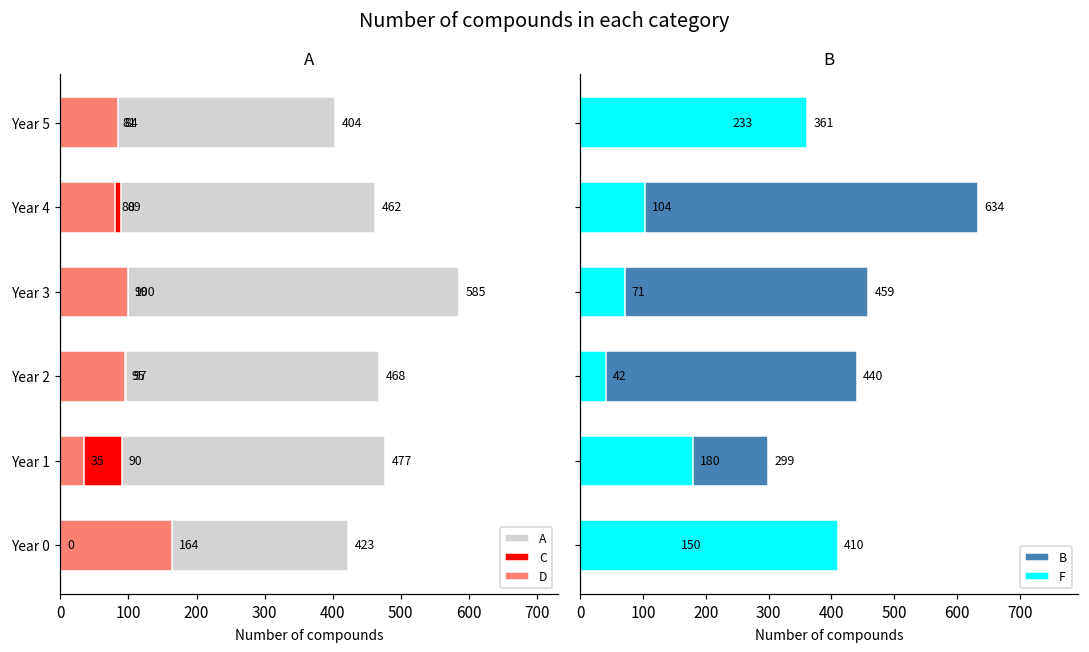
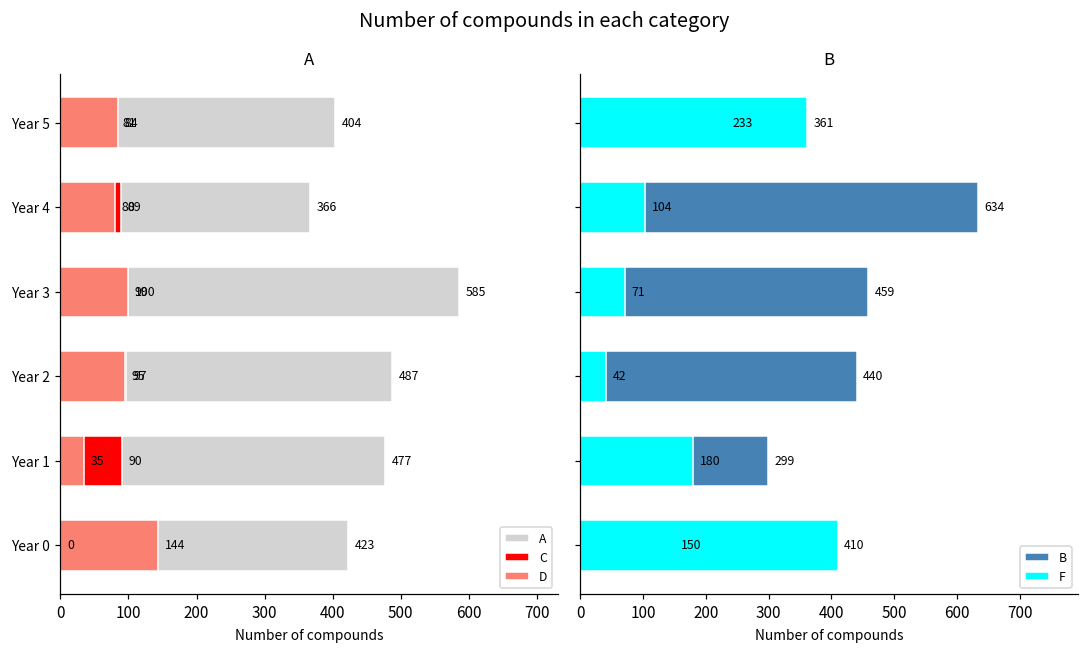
  {
    "A": {
      "A": {
        "Year 5": 404,
-       "Year 4": 462,
+       "Year 4": 366,
        "Year 3": 585,
-       "Year 2": 468,
+       "Year 2": 487,
        "Year 1": 477,
        "Year 0": 423
      },
      "C": {
        "Year 0": 0
      },
      "D": {
-       "Year 0": 164
+       "Year 0": 144
      }
    }
  }
